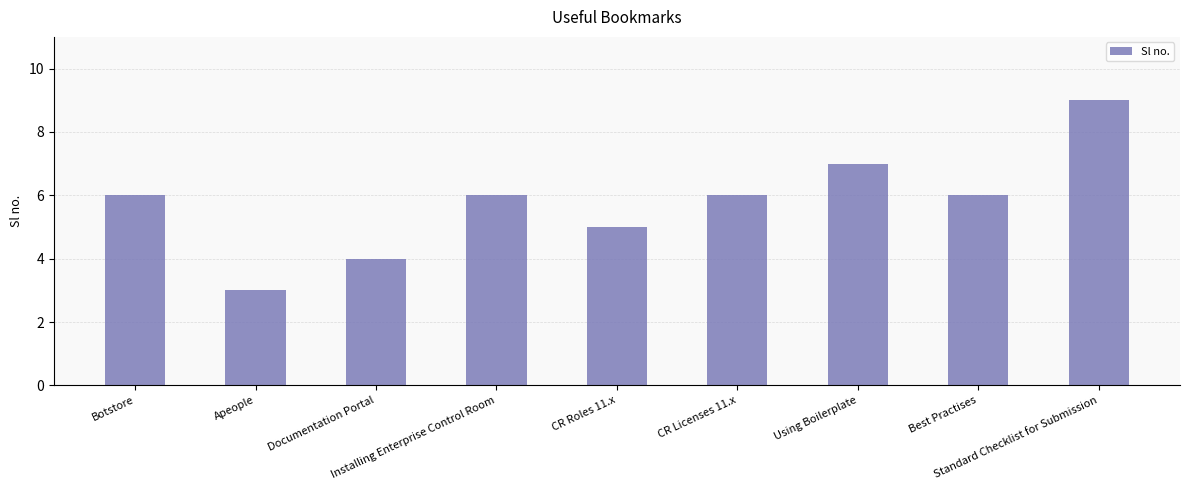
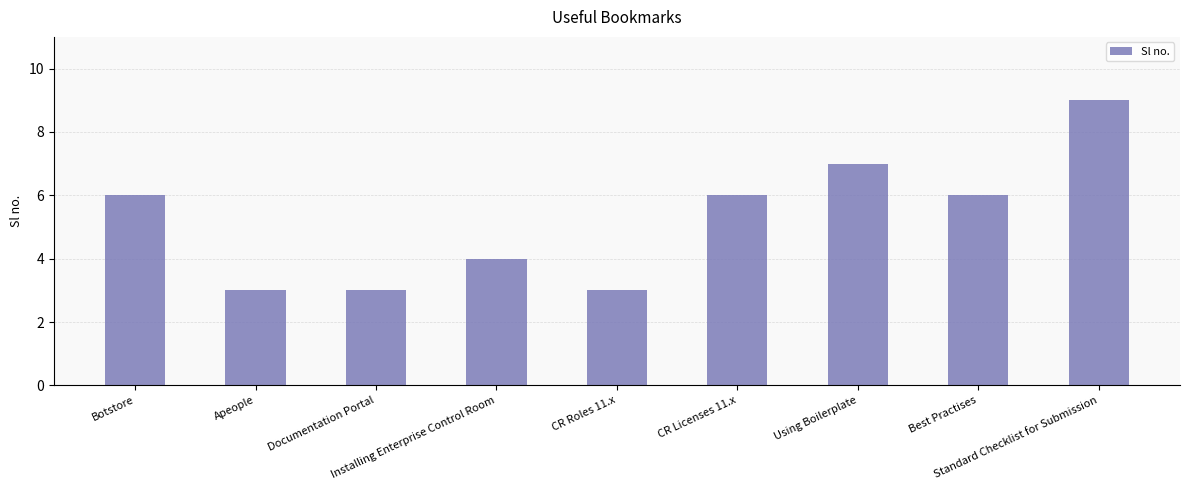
  {
    "Botstore": 6,
    "Apeople": 3,
-   "Documentation Portal": 4,
-   "Installing Enterprise Control Room": 6,
-   "CR Roles 11.x": 5,
+   "Documentation Portal": 3,
+   "Installing Enterprise Control Room": 4,
+   "CR Roles 11.x": 3,
    "CR Licenses 11.x": 6,
    "Using Boilerplate": 7,
    "Best Practises": 6,
    "Standard Checklist for Submission": 9
  }
